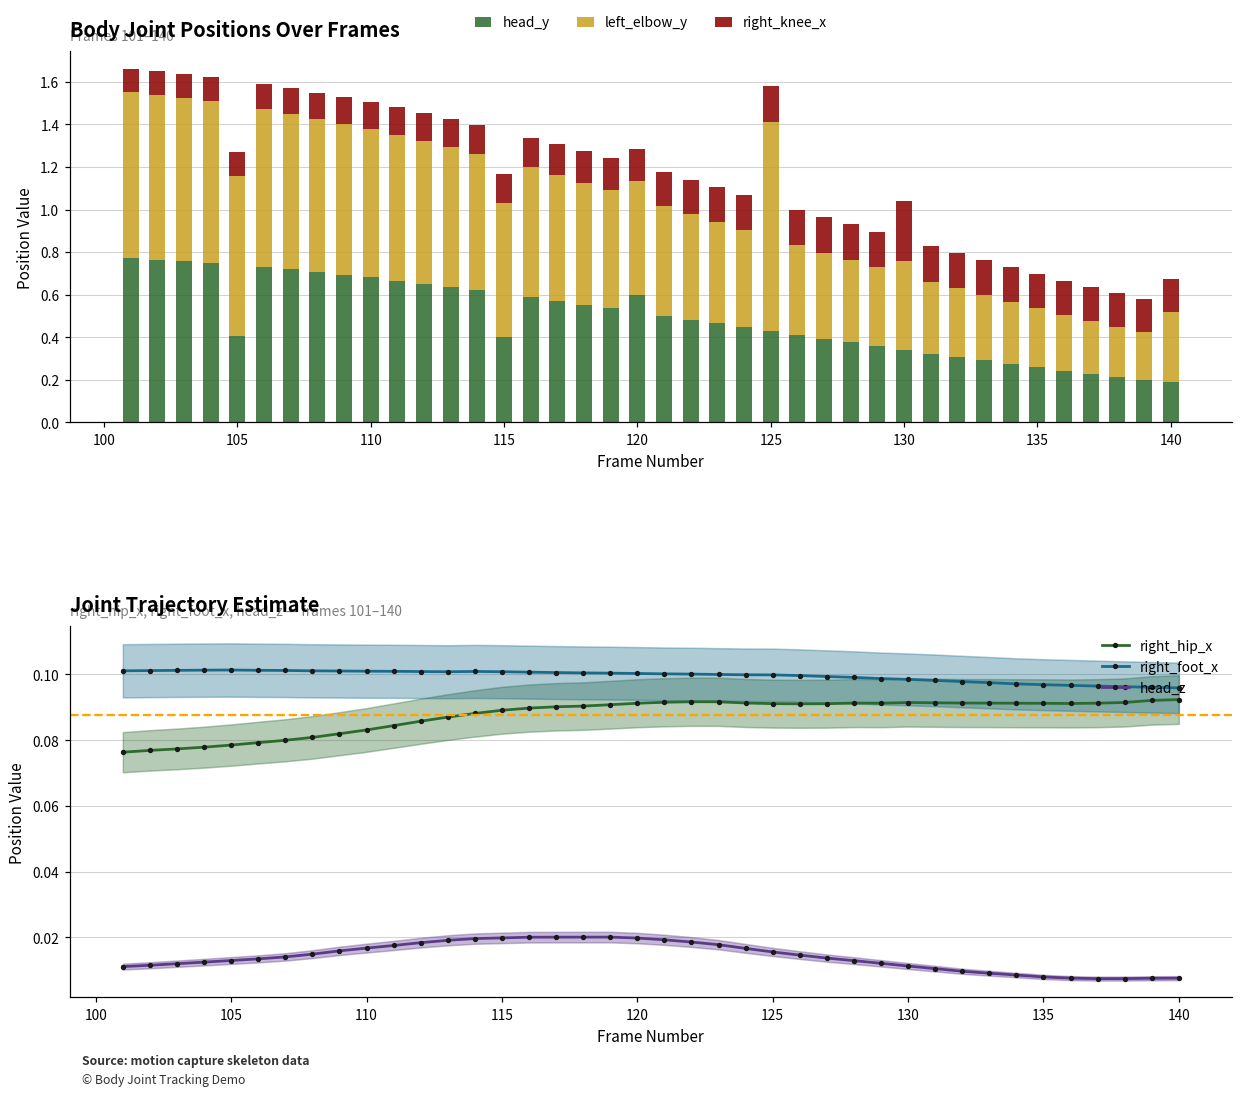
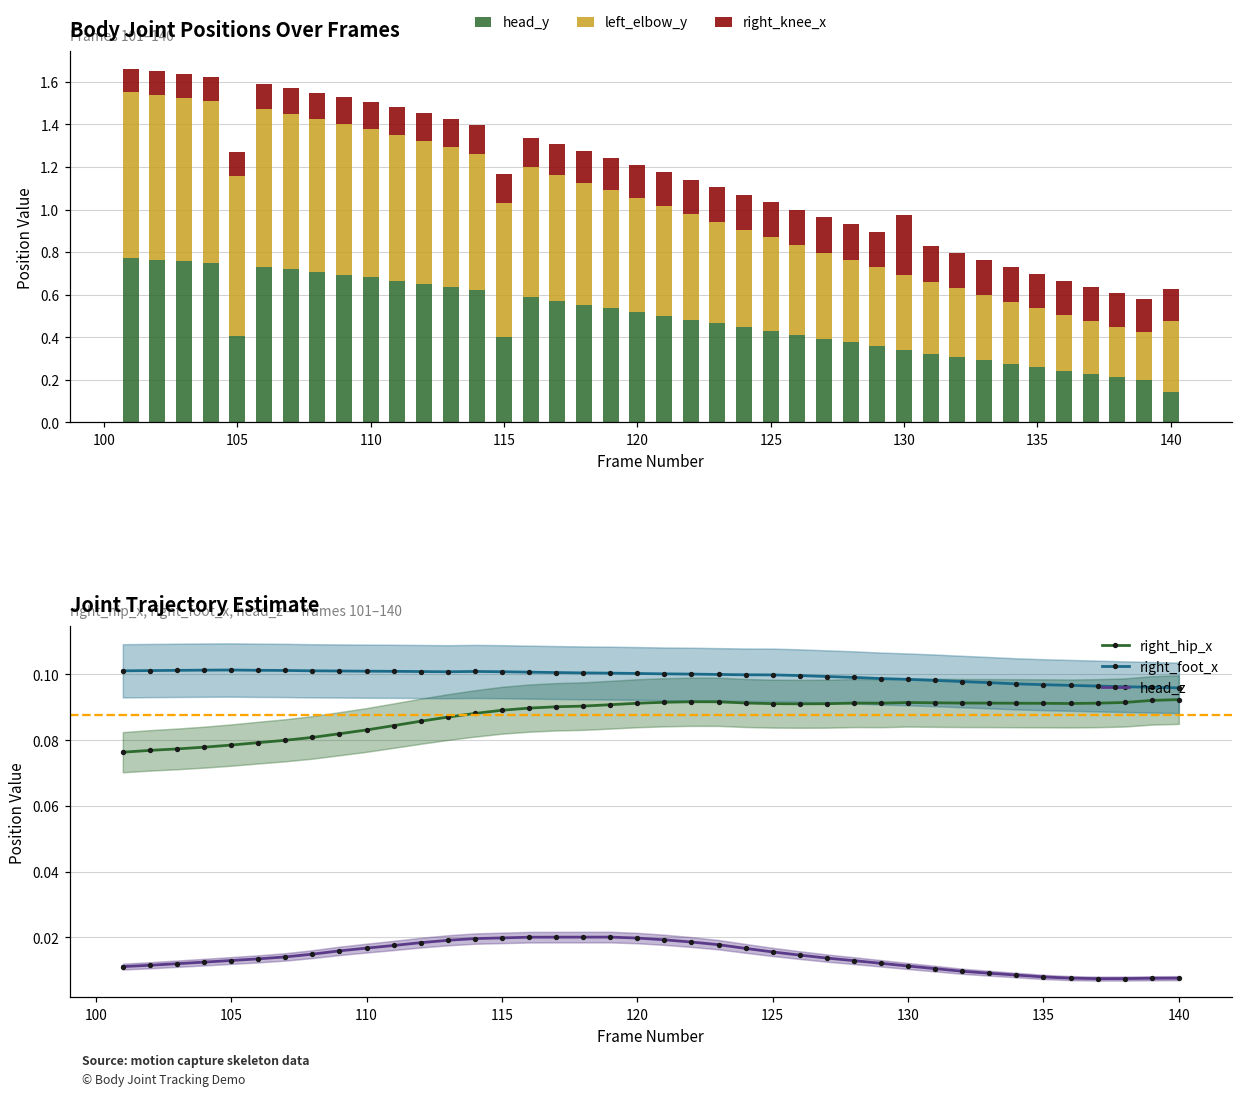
  {
    "Body Joint Positions Over Frames": {
      "head_y": {
        "105": 0.40,
        "110": 0.68,
        "115": 0.40,
-       "120": 0.60,
+       "120": 0.52,
        "125": 0.43,
        "130": 0.34,
        "135": 0.26,
-       "140": 0.19
+       "140": 0.14
      },
      "left_elbow_y": {
        "105": 0.75,
        "110": 0.70,
        "115": 0.63,
        "120": 0.53,
-       "125": 0.98,
-       "130": 0.42,
+       "125": 0.44,
+       "130": 0.35,
        "135": 0.28,
        "140": 0.33
      },
      "right_knee_x": {
        "105": 0.12,
        "110": 0.13,
        "115": 0.14,
        "120": 0.15,
        "125": 0.17,
        "130": 0.28,
        "135": 0.16,
        "140": 0.15
      }
    }
  }
